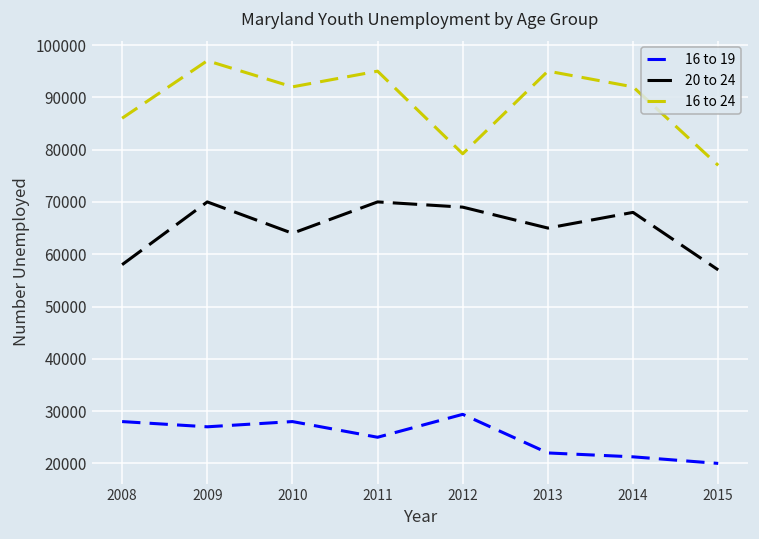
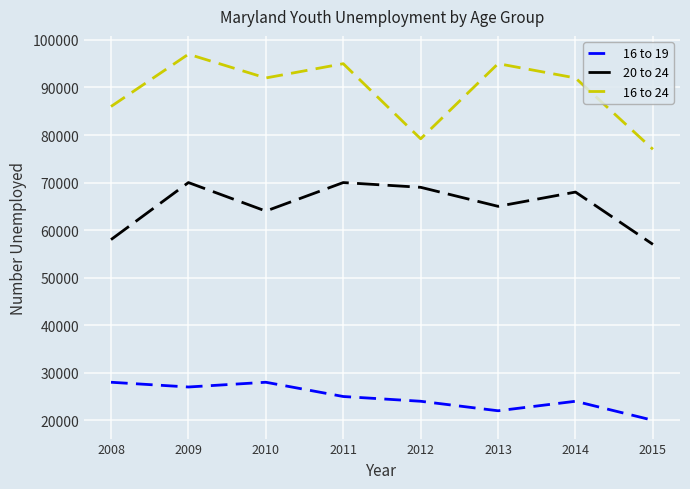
  {
    "16 to 19": {
      "2008": 28000,
      "2009": 27000,
      "2010": 28000,
      "2011": 25000,
-     "2012": 29000,
+     "2012": 24000,
      "2013": 22000,
-     "2014": 21000,
+     "2014": 24000,
      "2015": 20000
    },
    "20 to 24": {
      "2008": 58000,
      "2009": 70000,
      "2010": 64000,
      "2011": 70000,
      "2012": 69000,
      "2013": 65000,
      "2014": 68000,
      "2015": 57000
    },
    "16 to 24": {
      "2008": 86000,
      "2009": 97000,
      "2010": 92000,
      "2011": 95000,
      "2012": 79000,
      "2013": 95000,
      "2014": 92000,
      "2015": 77000
    }
  }
